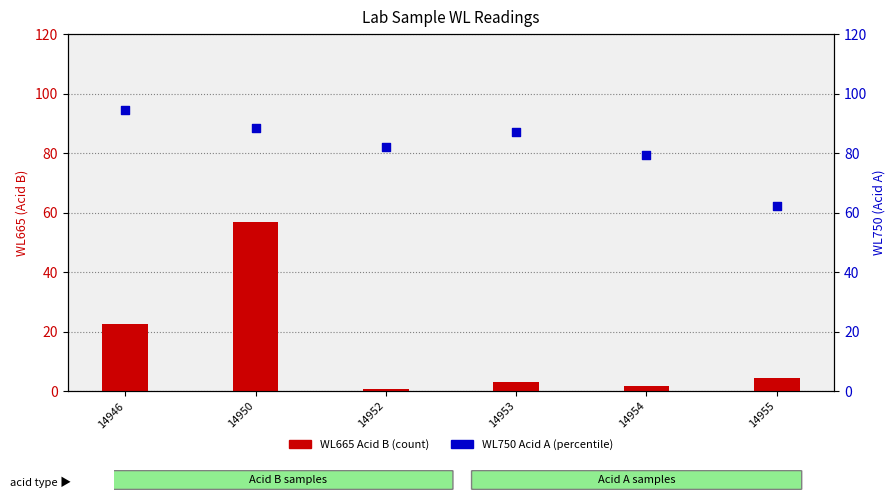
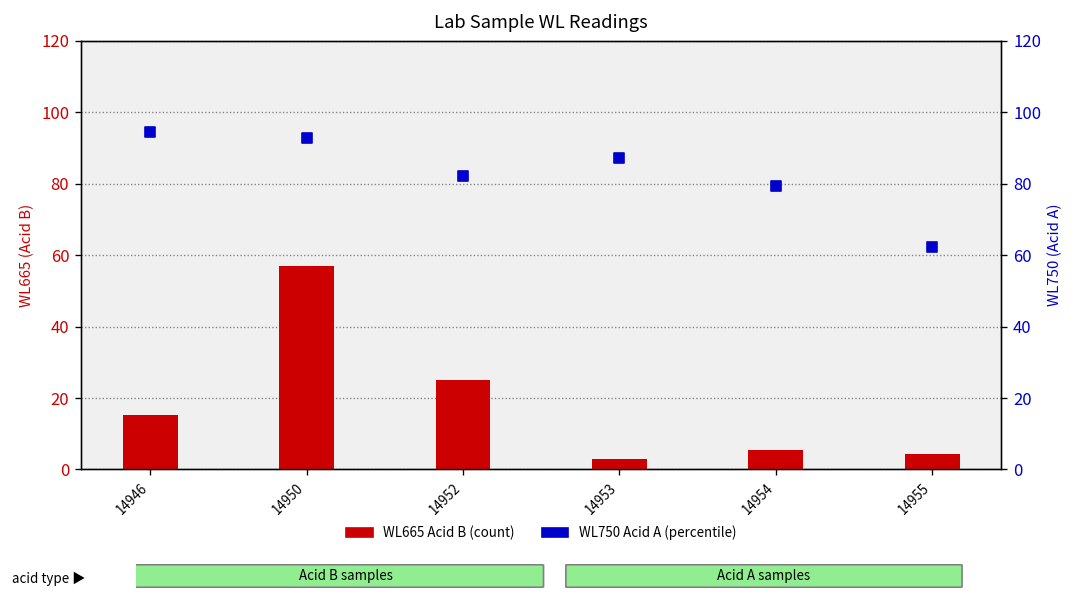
  {
    "WL665 Acid B (count)": {
-     "14946": 22,
+     "14946": 15,
      "14950": 57,
-     "14952": 1,
+     "14952": 25,
      "14953": 3,
-     "14954": 2,
+     "14954": 5,
      "14955": 4
    },
    "WL750 Acid A (percentile)": {
-     "14950": 89
+     "14950": 93
    }
  }
